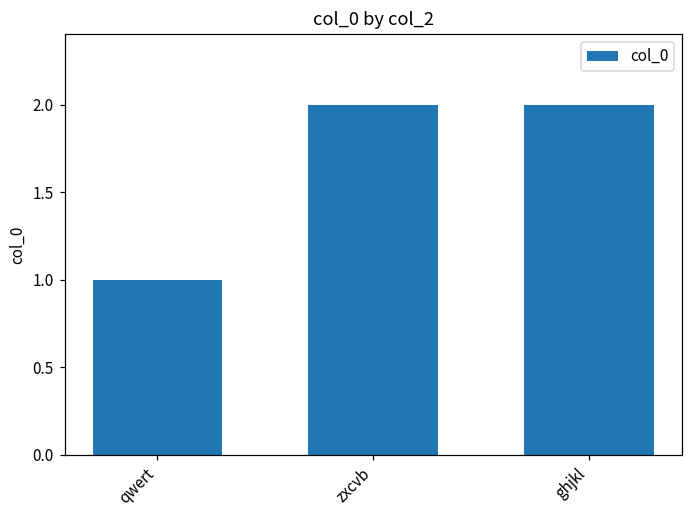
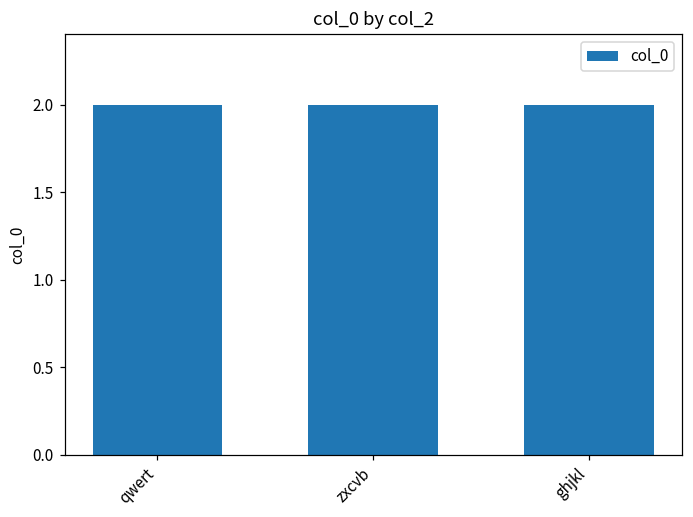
  {
-   "qwert": 1,
+   "qwert": 2,
    "zxcvb": 2,
    "ghjkl": 2
  }
